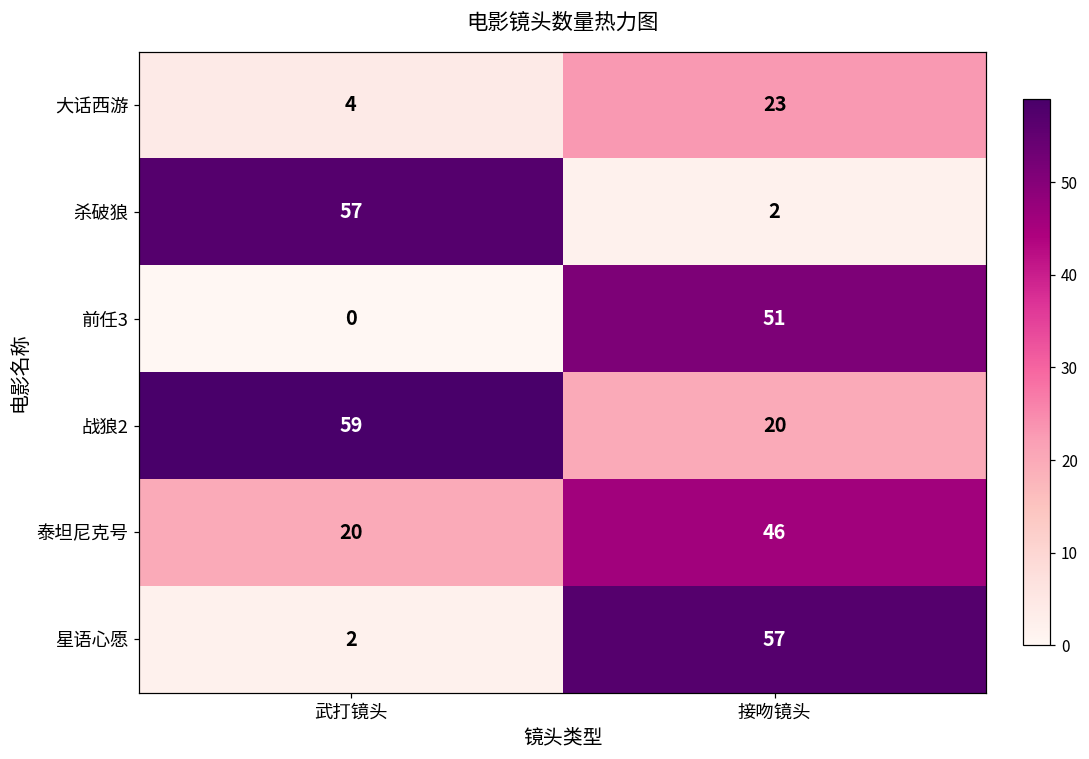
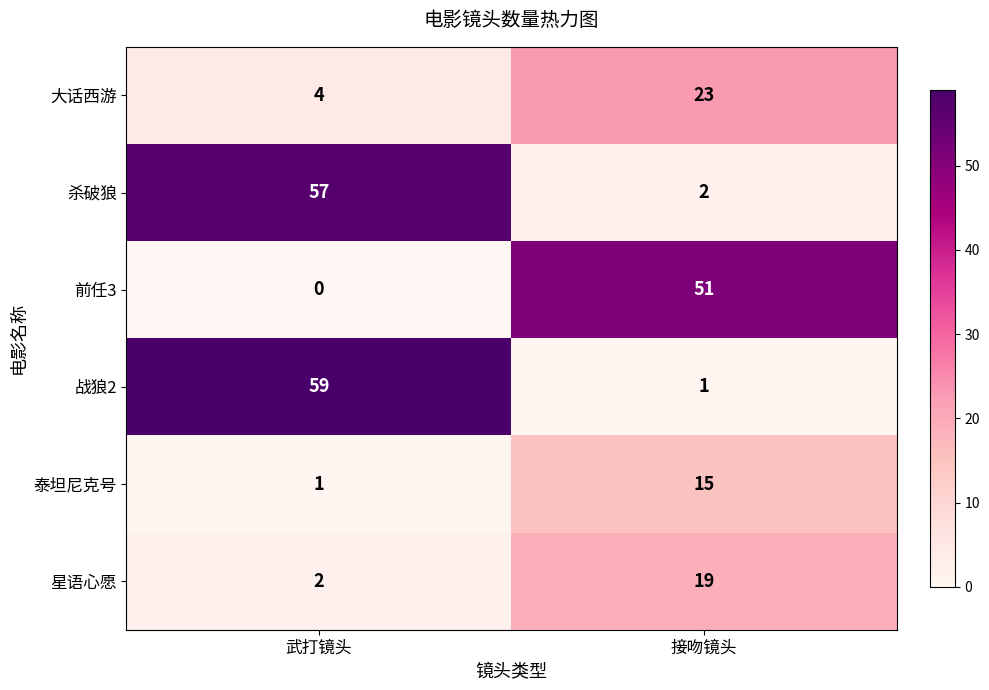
  {
    "大话西游": {
      "武打镜头": 4,
      "接吻镜头": 23
    },
    "杀破狼": {
      "武打镜头": 57,
      "接吻镜头": 2
    },
    "前任3": {
      "武打镜头": 0,
      "接吻镜头": 51
    },
    "战狼2": {
      "武打镜头": 59,
-     "接吻镜头": 20
+     "接吻镜头": 1
    },
    "泰坦尼克号": {
-     "武打镜头": 20,
-     "接吻镜头": 46
+     "武打镜头": 1,
+     "接吻镜头": 15
    },
    "星语心愿": {
      "武打镜头": 2,
-     "接吻镜头": 57
+     "接吻镜头": 19
    }
  }
